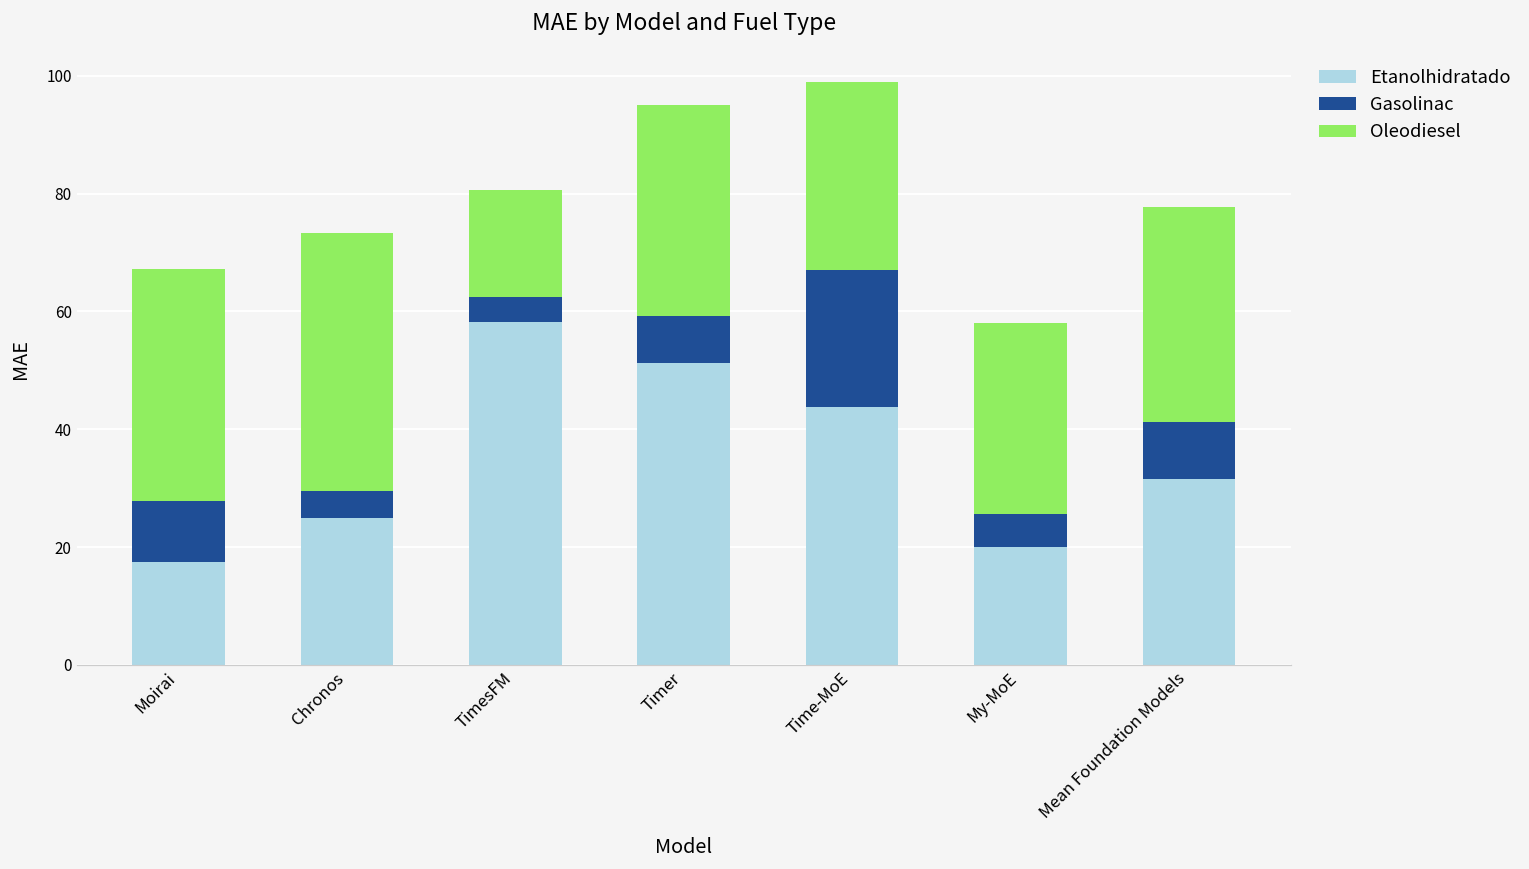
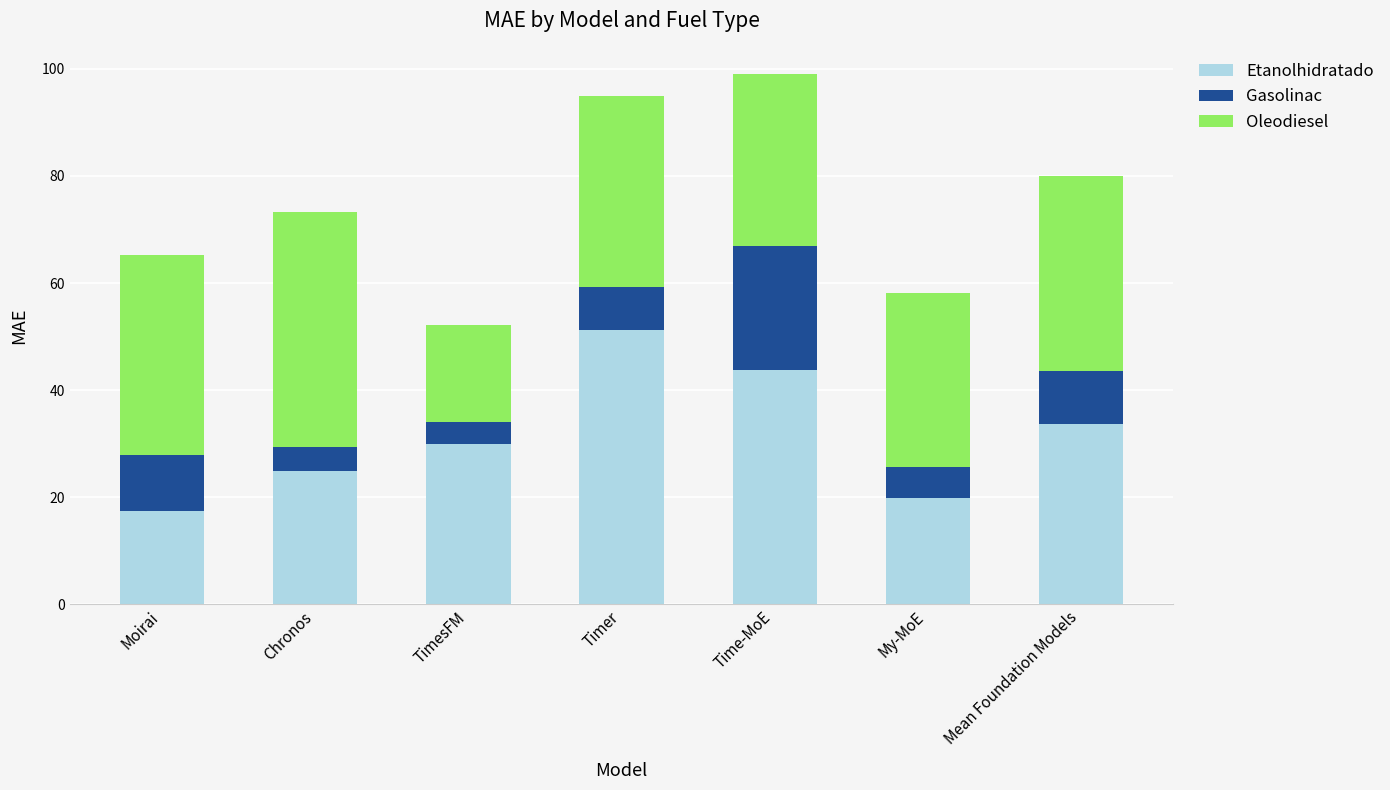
  {
    "Etanolhidratado": {
      "Moirai": 17,
      "Chronos": 25,
-     "TimesFM": 58,
+     "TimesFM": 30,
      "Timer": 51,
      "Time-MoE": 44,
      "My-MoE": 20,
-     "Mean Foundation Models": 31
+     "Mean Foundation Models": 34
    },
    "Gasolinac": {
      "Moirai": 10,
      "Chronos": 5,
      "TimesFM": 4,
      "Timer": 8,
      "Time-MoE": 23,
      "My-MoE": 6,
      "Mean Foundation Models": 10
    },
    "Oleodiesel": {
-     "Moirai": 39,
+     "Moirai": 37,
      "Chronos": 44,
      "TimesFM": 18,
      "Timer": 36,
      "Time-MoE": 32,
      "My-MoE": 32,
      "Mean Foundation Models": 36
    }
  }
